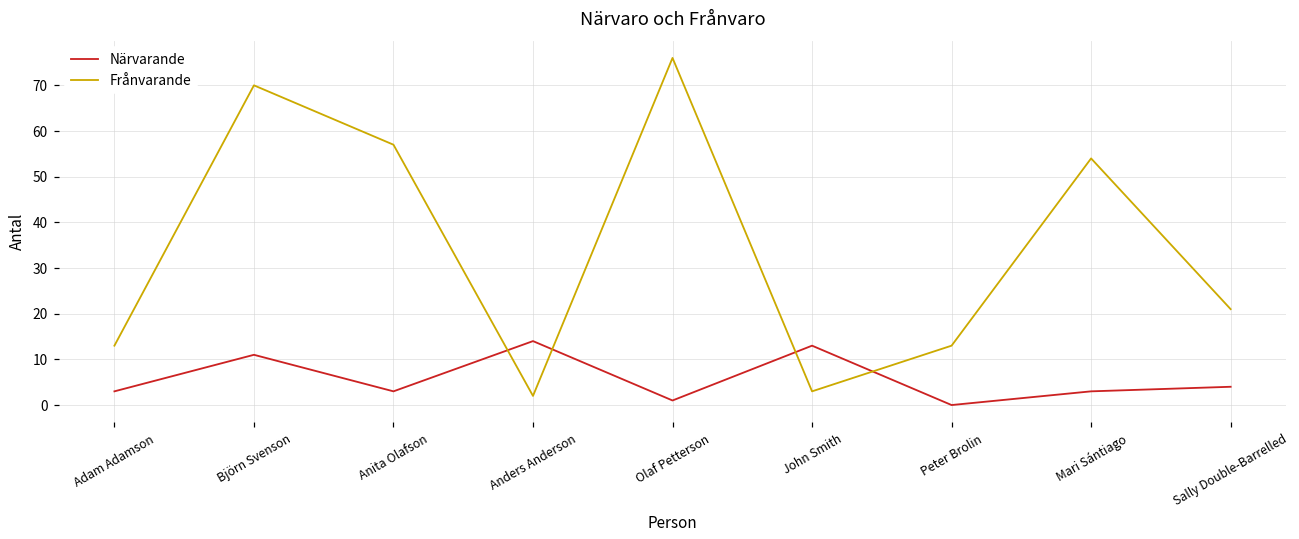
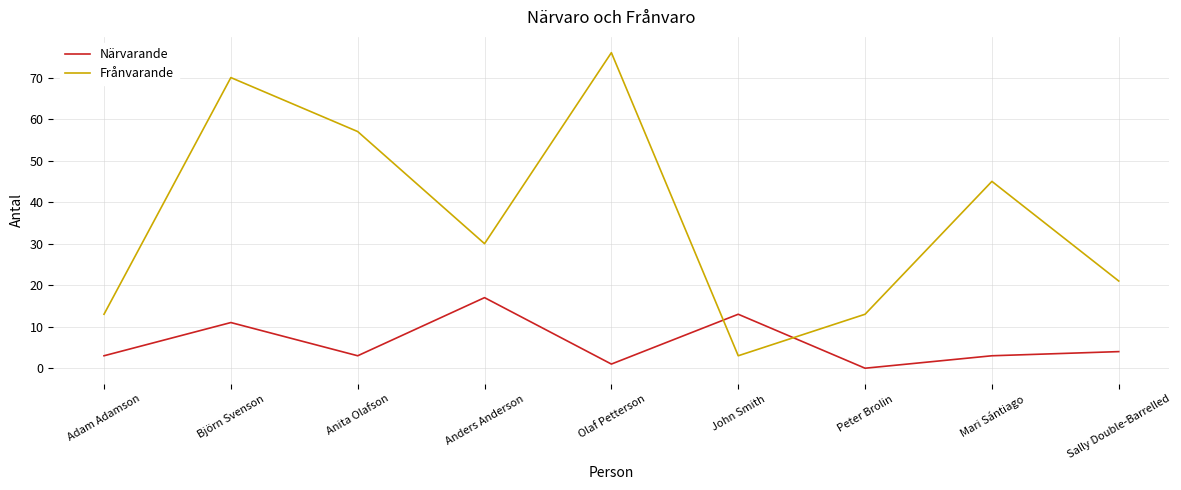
  {
    "Närvarande": {
      "Adam Adamson": 3,
      "Björn Svenson": 11,
      "Anita Olafson": 3,
-     "Anders Anderson": 14,
+     "Anders Anderson": 17,
      "Olaf Petterson": 1,
      "John Smith": 13,
      "Peter Brolin": 0,
      "Mari Sántiago": 3,
      "Sally Double-Barrelled": 4
    },
    "Frånvarande": {
      "Adam Adamson": 13,
      "Björn Svenson": 70,
      "Anita Olafson": 57,
-     "Anders Anderson": 2,
+     "Anders Anderson": 30,
      "Olaf Petterson": 76,
      "John Smith": 3,
      "Peter Brolin": 13,
-     "Mari Sántiago": 54,
+     "Mari Sántiago": 45,
      "Sally Double-Barrelled": 21
    }
  }
